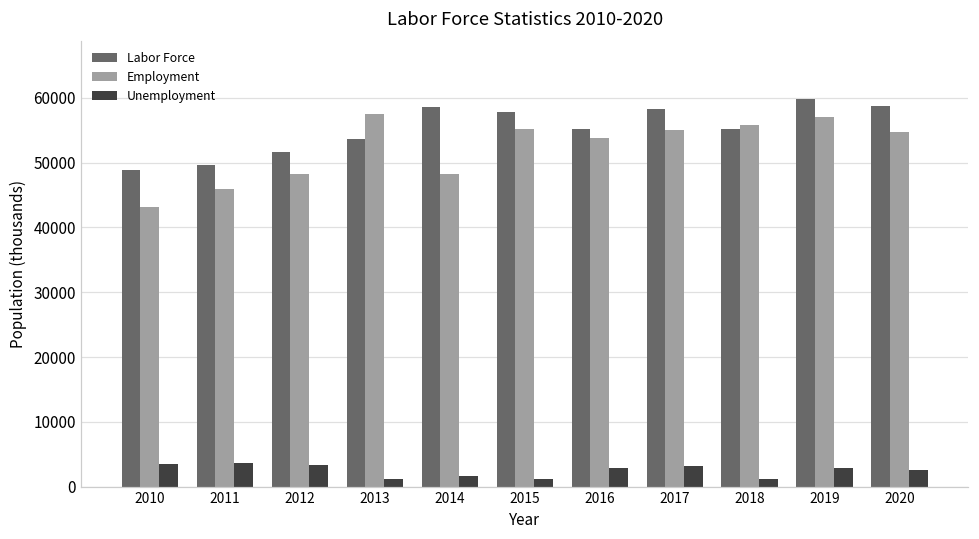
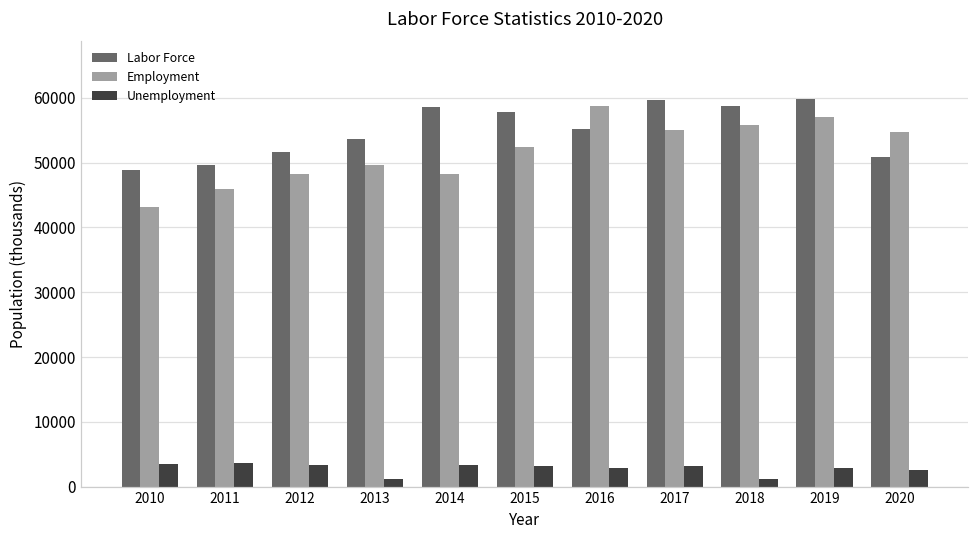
  {
    "Labor Force": {
      "2010": 49000,
      "2011": 50000,
      "2012": 52000,
      "2013": 54000,
      "2014": 59000,
      "2015": 58000,
      "2016": 55000,
-     "2017": 58000,
-     "2018": 55000,
+     "2017": 60000,
+     "2018": 59000,
      "2019": 60000,
-     "2020": 59000
+     "2020": 51000
    },
    "Employment": {
      "2010": 43000,
      "2011": 46000,
      "2012": 48000,
-     "2013": 58000,
+     "2013": 50000,
      "2014": 48000,
-     "2015": 55000,
-     "2016": 54000,
+     "2015": 52000,
+     "2016": 59000,
      "2017": 55000,
      "2018": 56000,
      "2019": 57000,
      "2020": 55000
    },
    "Unemployment": {
      "2010": 4000,
      "2011": 4000,
      "2012": 3000,
      "2013": 1000,
-     "2014": 2000,
-     "2015": 1000,
+     "2014": 3000,
+     "2015": 3000,
      "2016": 3000,
      "2017": 3000,
      "2018": 1000,
      "2019": 3000,
      "2020": 3000
    }
  }
